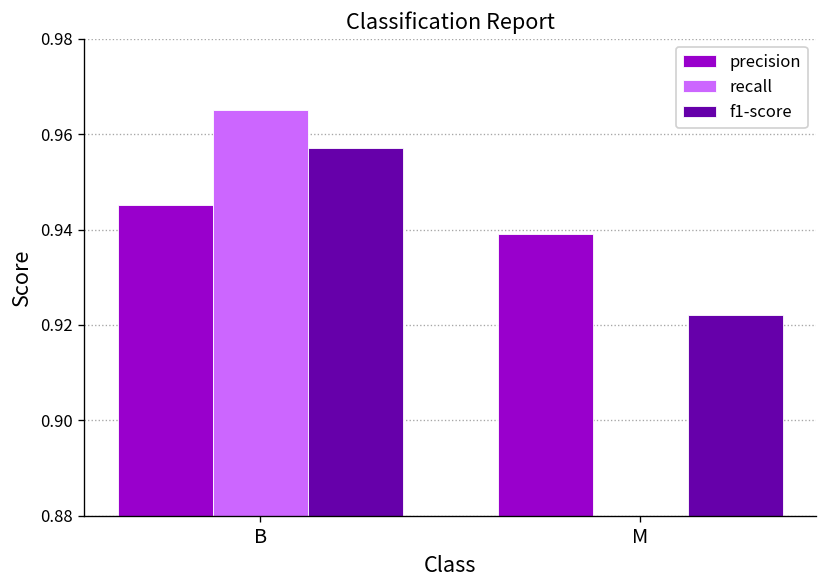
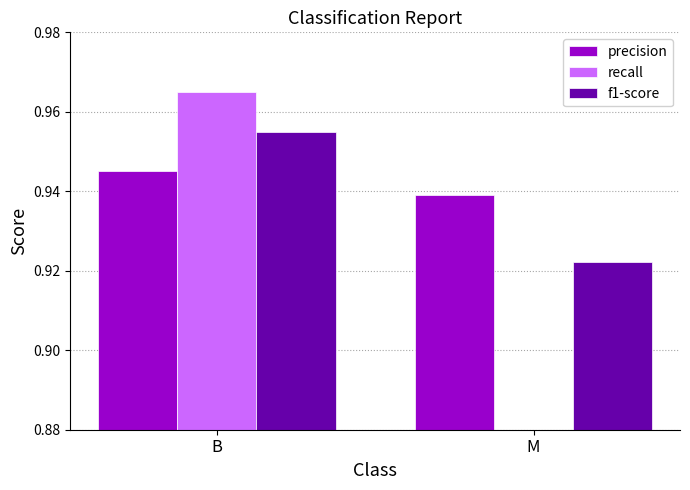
  {
    "precision": {
      "B": 0.945,
      "M": 0.939
    },
    "recall": {
      "B": 0.965
    },
    "f1-score": {
-     "B": 0.957,
+     "B": 0.955,
      "M": 0.922
    }
  }
